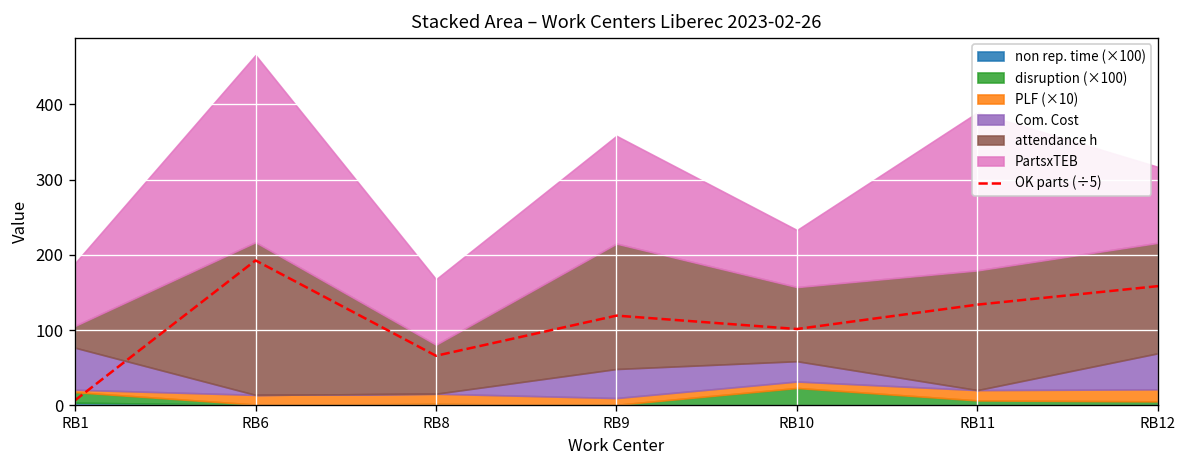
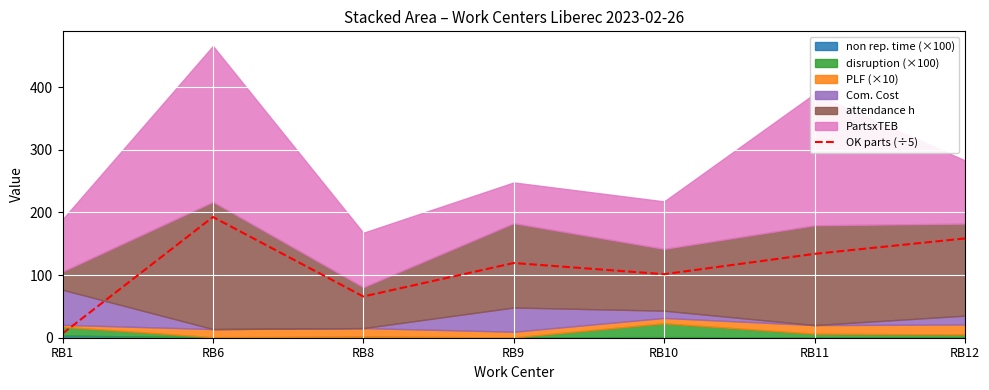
  {
    "OK parts (÷5)": {
      "RB6": 190,
      "RB8": 70,
      "RB9": 120,
      "RB10": 100,
      "RB11": 130,
      "RB12": 160
    },
    "disruption (×100)": {
      "RB10": 20,
      "RB11": 10,
      "RB12": 0
    },
    "PLF (×10)": {
      "RB9": 10,
      "RB10": 10,
      "RB12": 20
    },
    "Com. Cost": {
      "RB1": 60,
      "RB9": 40,
-     "RB10": 30,
-     "RB12": 50
+     "RB10": 10,
+     "RB12": 10
    },
    "attendance h": {
      "RB1": 30,
      "RB6": 200,
      "RB8": 70,
-     "RB9": 170,
+     "RB9": 130,
      "RB10": 100,
      "RB11": 160,
      "RB12": 150
    },
    "PartsxTEB": {
      "RB1": 80,
      "RB6": 250,
      "RB8": 90,
-     "RB9": 140,
+     "RB9": 70,
      "RB10": 80,
      "RB12": 100
    }
  }
